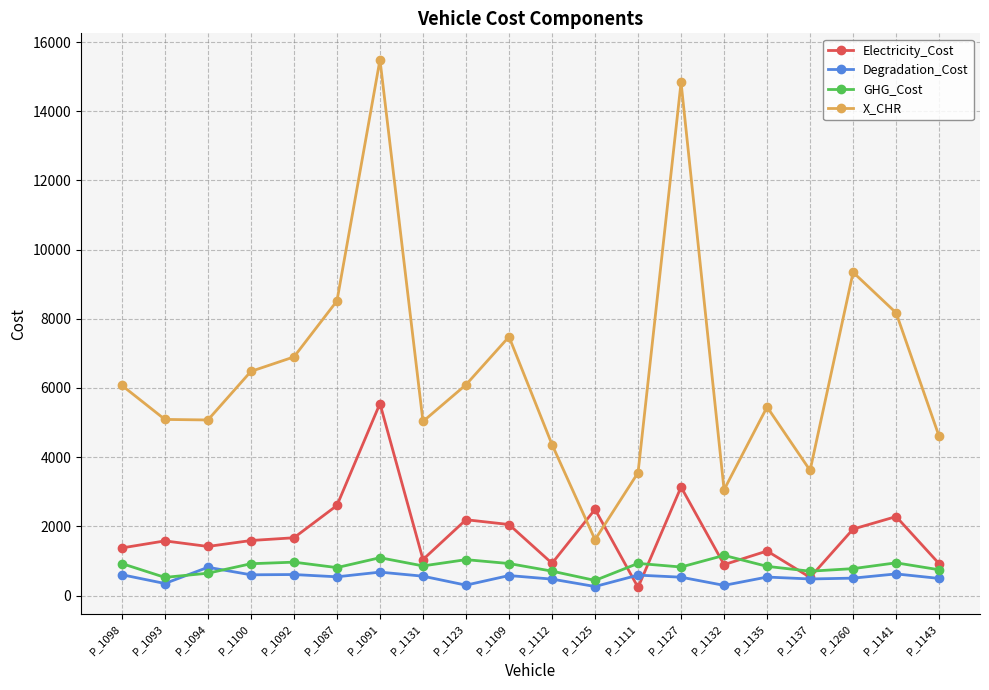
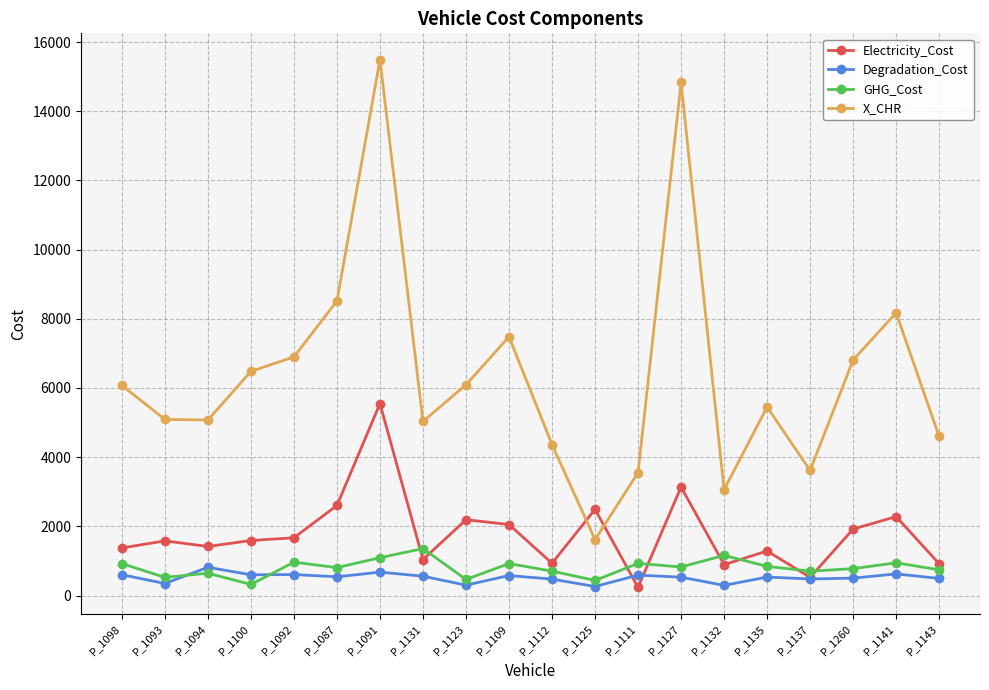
  {
    "Electricity_Cost": {
      "P_1098": 1400,
      "P_1093": 1600,
      "P_1094": 1400,
      "P_1100": 1600,
      "P_1092": 1700,
      "P_1087": 2600,
      "P_1091": 5600,
      "P_1131": 1000,
      "P_1123": 2200,
      "P_1109": 2100,
      "P_1112": 900,
      "P_1125": 2500,
      "P_1111": 200,
      "P_1127": 3100,
      "P_1132": 900,
      "P_1135": 1300,
      "P_1260": 1900,
      "P_1141": 2300,
      "P_1143": 900
    },
    "Degradation_Cost": {
      "P_1098": 600,
      "P_1093": 300,
      "P_1094": 800,
      "P_1100": 600,
      "P_1092": 600,
      "P_1087": 500,
      "P_1091": 700,
      "P_1131": 600,
      "P_1123": 300,
      "P_1109": 600,
      "P_1112": 500,
      "P_1125": 300,
      "P_1111": 600,
      "P_1127": 500,
      "P_1132": 300,
      "P_1135": 500,
      "P_1260": 500,
      "P_1141": 600,
      "P_1143": 500
    },
    "GHG_Cost": {
      "P_1098": 900,
      "P_1093": 500,
      "P_1094": 600,
-     "P_1100": 900,
+     "P_1100": 300,
      "P_1092": 1000,
      "P_1087": 800,
      "P_1091": 1100,
-     "P_1131": 900,
-     "P_1123": 1000,
+     "P_1131": 1400,
+     "P_1123": 500,
      "P_1109": 900,
      "P_1112": 700,
      "P_1125": 400,
      "P_1111": 900,
      "P_1127": 800,
      "P_1132": 1200,
      "P_1135": 800,
      "P_1137": 700,
      "P_1260": 800,
      "P_1141": 900,
      "P_1143": 700
    },
    "X_CHR": {
      "P_1098": 6100,
      "P_1093": 5100,
      "P_1094": 5100,
      "P_1100": 6500,
      "P_1092": 6900,
      "P_1087": 8500,
      "P_1091": 15500,
      "P_1131": 5000,
      "P_1123": 6100,
      "P_1109": 7500,
      "P_1112": 4400,
      "P_1125": 1600,
      "P_1111": 3600,
      "P_1127": 14800,
      "P_1132": 3100,
      "P_1135": 5500,
      "P_1137": 3600,
-     "P_1260": 9300,
+     "P_1260": 6800,
      "P_1141": 8200,
      "P_1143": 4600
    }
  }
